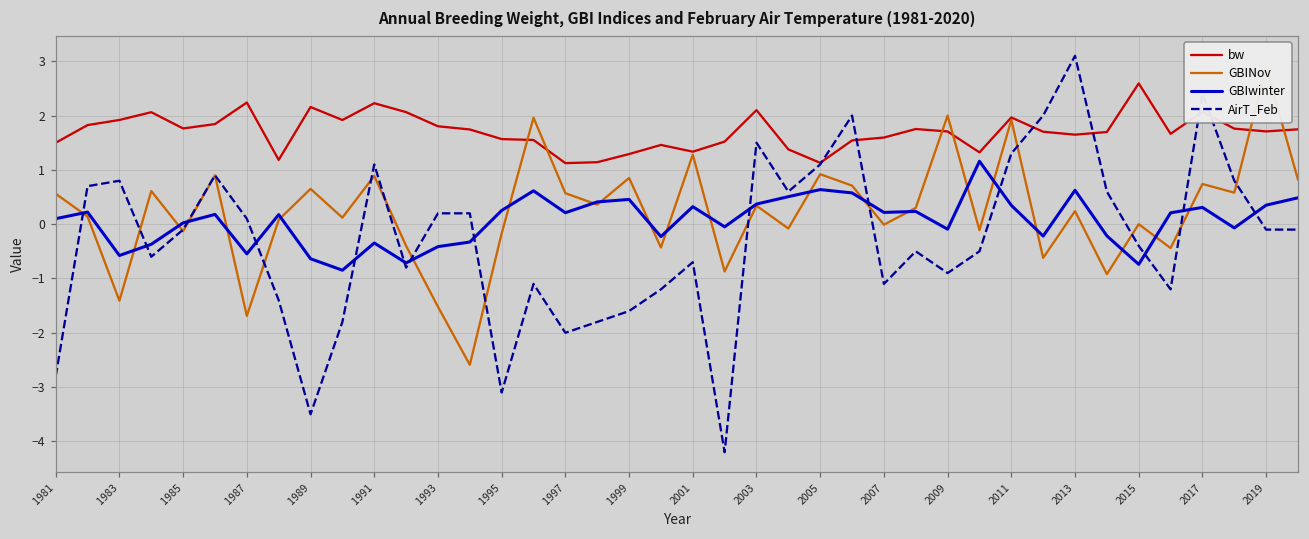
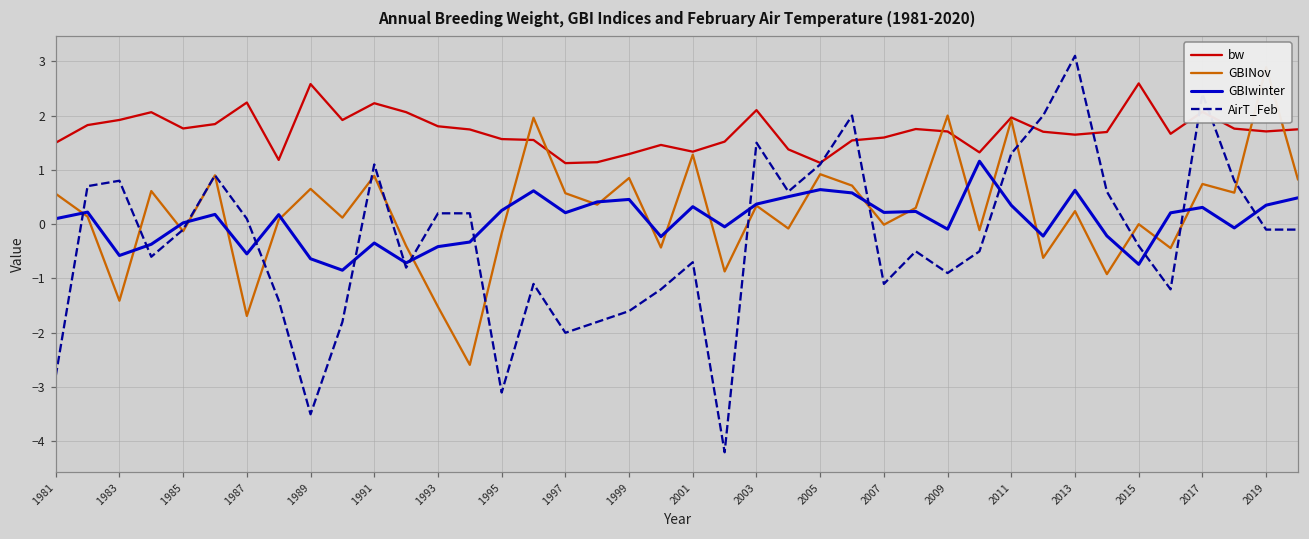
  {
    "bw": {
      "1981": 1.5,
      "1983": 1.9,
      "1985": 1.8,
      "1987": 2.2,
-     "1989": 2.2,
+     "1989": 2.6,
      "1991": 2.2,
      "1993": 1.8,
      "1995": 1.6,
      "1997": 1.1,
      "1999": 1.3,
      "2001": 1.3,
      "2003": 2.1,
      "2007": 1.6,
      "2009": 1.7,
      "2013": 1.6,
      "2015": 2.6,
      "2019": 1.7
    },
    "GBINov": {
      "1981": 0.6,
      "1983": -1.4,
      "1987": -1.7,
      "1989": 0.7,
      "1991": 0.9,
      "1993": -1.5,
      "1995": -0.2,
      "1997": 0.6,
      "1999": 0.9,
      "2001": 1.3,
      "2005": 0.9,
      "2007": 0.0,
      "2009": 2.0,
      "2013": 0.2,
      "2015": 0.0,
      "2017": 0.7
    }
  }
